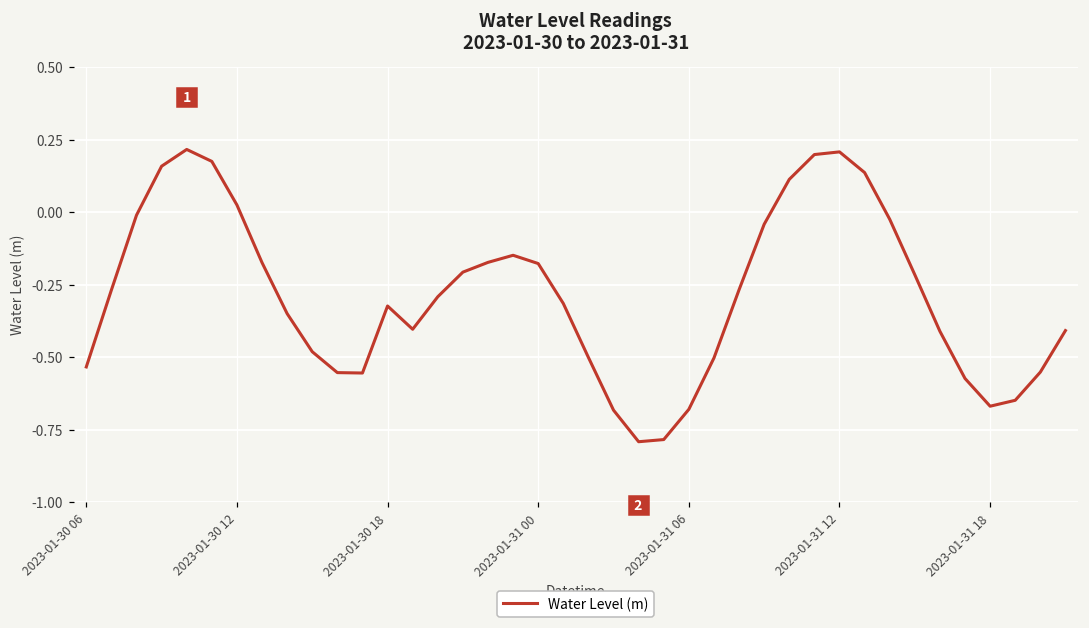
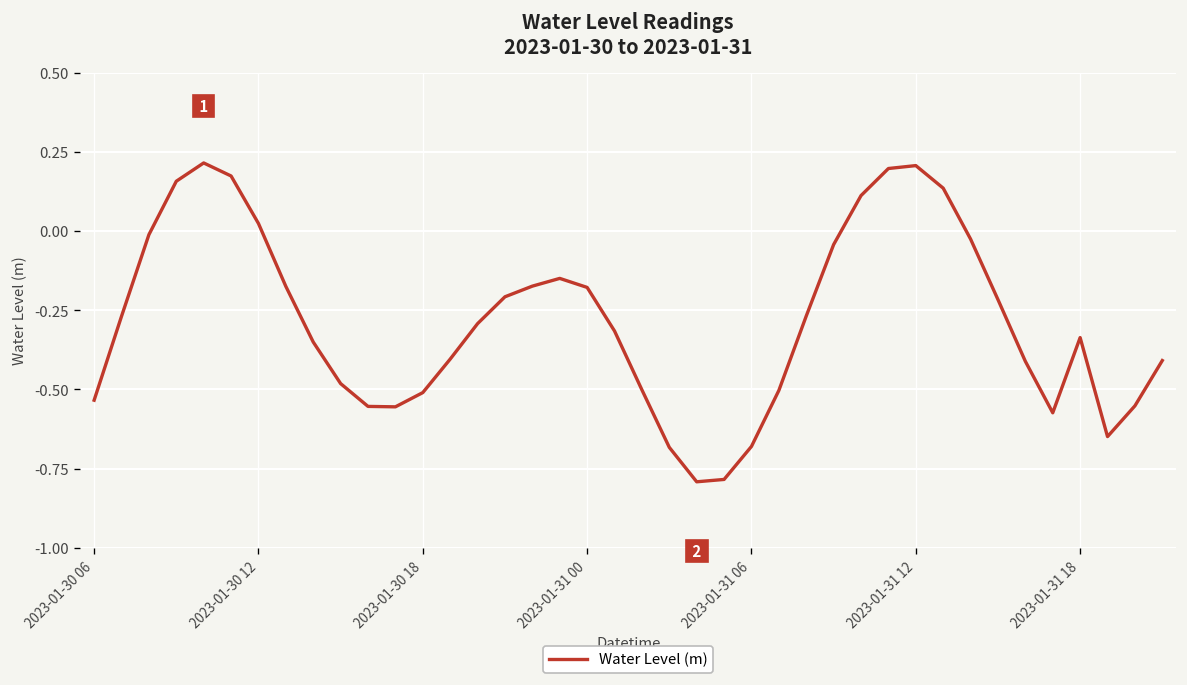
  {
    "2023-01-30 06": -0.53,
    "2023-01-30 12": 0.02,
-   "2023-01-30 18": -0.32,
+   "2023-01-30 18": -0.51,
    "2023-01-31 00": -0.18,
    "2023-01-31 06": -0.68,
    "2023-01-31 12": 0.21,
-   "2023-01-31 18": -0.67
+   "2023-01-31 18": -0.34
  }
